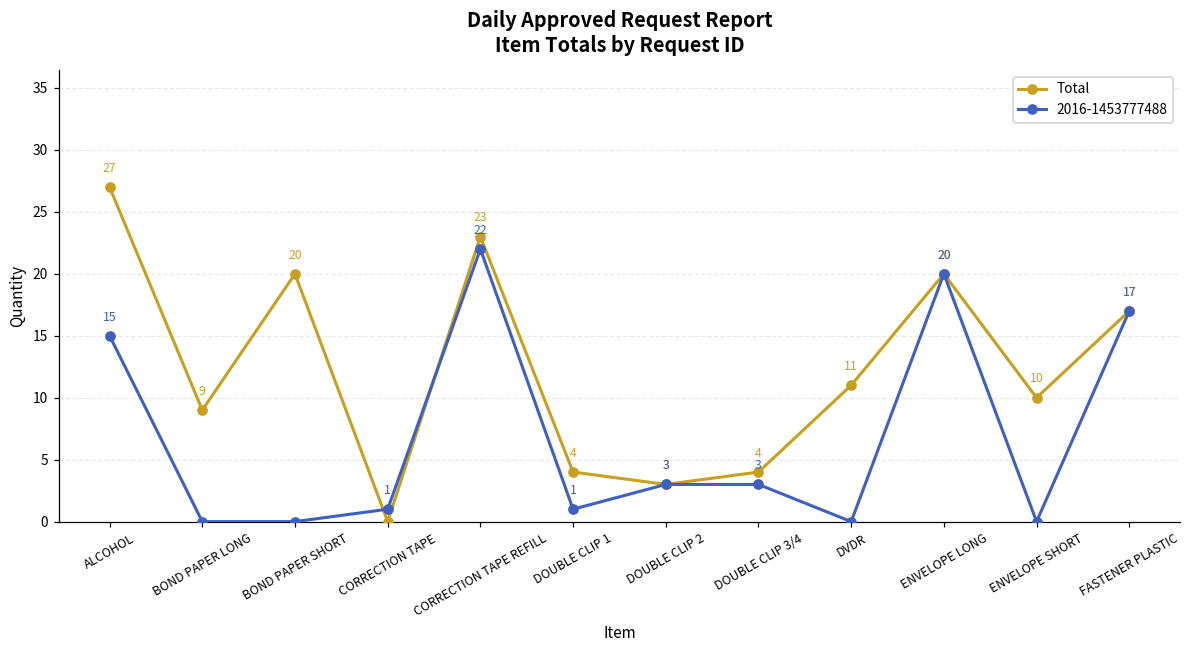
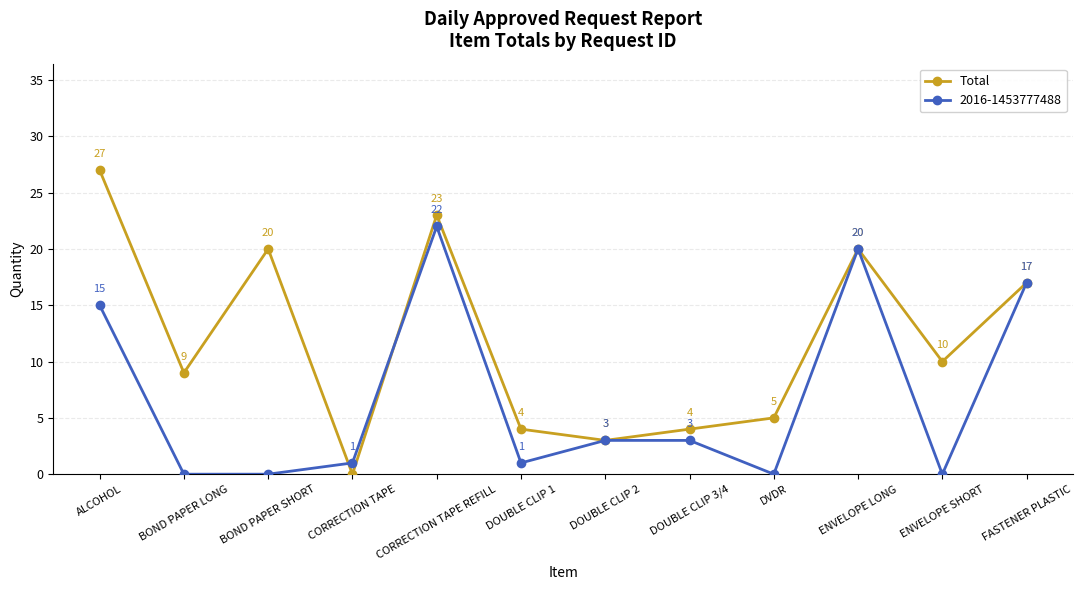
  {
    "Total": {
      "ALCOHOL": 27,
      "BOND PAPER LONG": 9,
      "BOND PAPER SHORT": 20,
      "CORRECTION TAPE REFILL": 23,
      "DOUBLE CLIP 1": 4,
      "DOUBLE CLIP 3/4": 4,
-     "DVDR": 11,
+     "DVDR": 5,
      "ENVELOPE SHORT": 10
    },
    "2016-1453777488": {
      "ALCOHOL": 15,
      "CORRECTION TAPE": 1,
      "DOUBLE CLIP 1": 1
    }
  }
